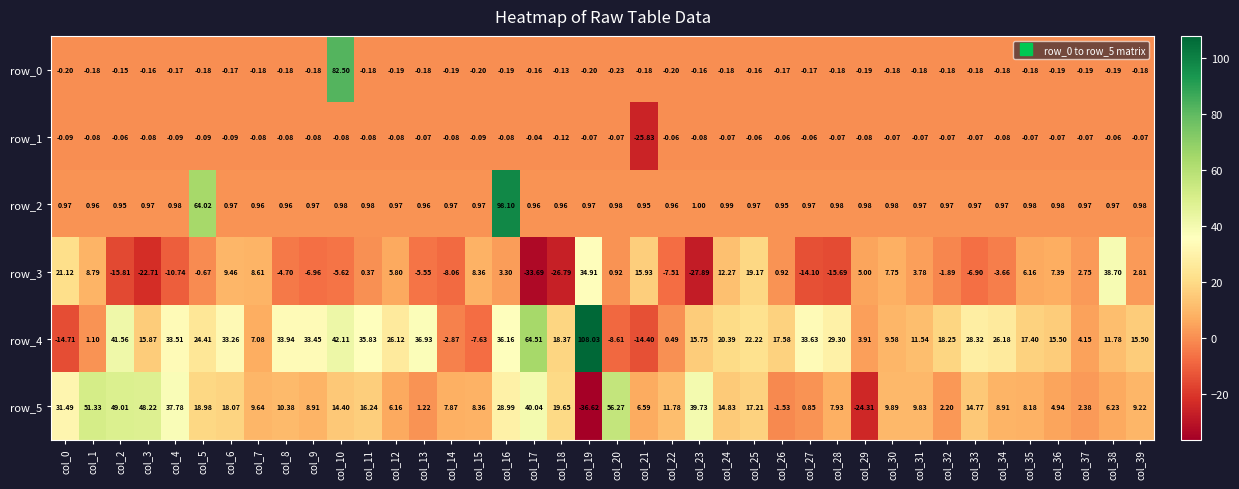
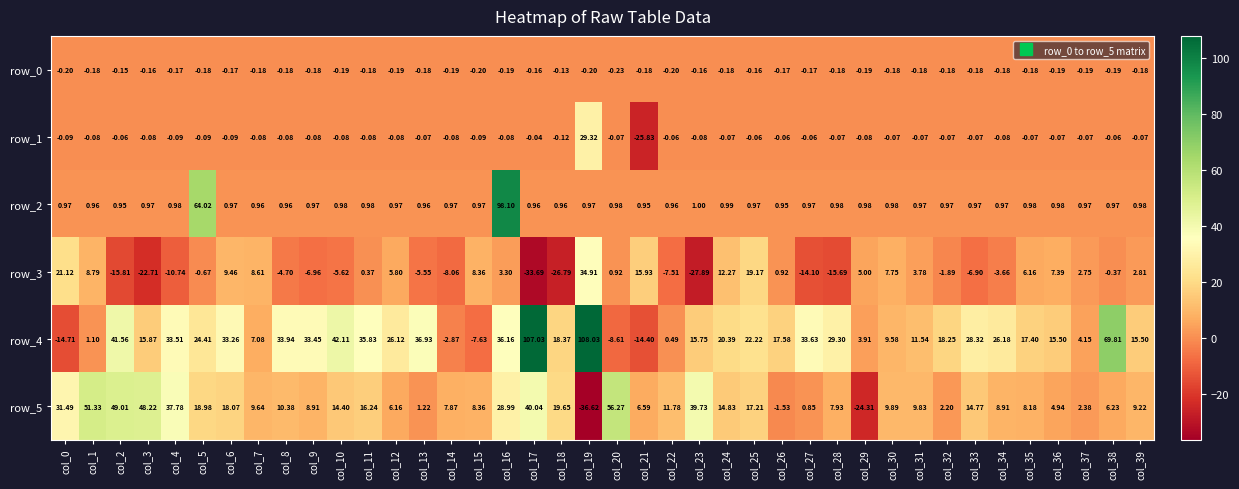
  {
    "row_0": {
      "col_0": -0.20,
      "col_1": -0.18,
      "col_2": -0.15,
      "col_3": -0.16,
      "col_4": -0.17,
      "col_5": -0.18,
      "col_6": -0.17,
      "col_7": -0.18,
      "col_8": -0.18,
      "col_9": -0.18,
-     "col_10": 82.50,
+     "col_10": -0.19,
      "col_11": -0.18,
      "col_12": -0.19,
      "col_13": -0.18,
      "col_14": -0.19,
      "col_15": -0.20,
      "col_16": -0.19,
      "col_17": -0.16,
      "col_18": -0.13,
      "col_19": -0.20,
      "col_20": -0.23,
      "col_21": -0.18,
      "col_22": -0.20,
      "col_23": -0.16,
      "col_24": -0.18,
      "col_25": -0.16,
      "col_26": -0.17,
      "col_27": -0.17,
      "col_28": -0.18,
      "col_29": -0.19,
      "col_30": -0.18,
      "col_31": -0.18,
      "col_32": -0.18,
      "col_33": -0.18,
      "col_34": -0.18,
      "col_35": -0.18,
      "col_36": -0.19,
      "col_37": -0.19,
      "col_38": -0.19,
      "col_39": -0.18
    },
    "row_1": {
      "col_0": -0.09,
      "col_1": -0.08,
      "col_2": -0.06,
      "col_3": -0.08,
      "col_4": -0.09,
      "col_5": -0.09,
      "col_6": -0.09,
      "col_7": -0.08,
      "col_8": -0.08,
      "col_9": -0.08,
      "col_10": -0.08,
      "col_11": -0.08,
      "col_12": -0.08,
      "col_13": -0.07,
      "col_14": -0.08,
      "col_15": -0.09,
      "col_16": -0.08,
      "col_17": -0.04,
      "col_18": -0.12,
-     "col_19": -0.07,
+     "col_19": 29.32,
      "col_20": -0.07,
      "col_21": -25.83,
      "col_22": -0.06,
      "col_23": -0.08,
      "col_24": -0.07,
      "col_25": -0.06,
      "col_26": -0.06,
      "col_27": -0.06,
      "col_28": -0.07,
      "col_29": -0.08,
      "col_30": -0.07,
      "col_31": -0.07,
      "col_32": -0.07,
      "col_33": -0.07,
      "col_34": -0.08,
      "col_35": -0.07,
      "col_36": -0.07,
      "col_37": -0.07,
      "col_38": -0.06,
      "col_39": -0.07
    },
    "row_3": {
      "col_0": 21.12,
      "col_1": 8.79,
      "col_2": -15.81,
      "col_3": -22.71,
      "col_4": -10.74,
      "col_5": -0.67,
      "col_6": 9.46,
      "col_7": 8.61,
      "col_8": -4.70,
      "col_9": -6.96,
      "col_10": -5.62,
      "col_11": 0.37,
      "col_12": 5.80,
      "col_13": -5.55,
      "col_14": -8.06,
      "col_15": 8.36,
      "col_16": 3.30,
      "col_17": -33.69,
      "col_18": -26.79,
      "col_19": 34.91,
      "col_20": 0.92,
      "col_21": 15.93,
      "col_22": -7.51,
      "col_23": -27.89,
      "col_24": 12.27,
      "col_25": 19.17,
      "col_26": 0.92,
      "col_27": -14.10,
      "col_28": -15.69,
      "col_29": 5.00,
      "col_30": 7.75,
      "col_31": 3.78,
      "col_32": -1.89,
      "col_33": -6.90,
      "col_34": -3.66,
      "col_35": 6.16,
      "col_36": 7.39,
      "col_37": 2.75,
-     "col_38": 38.70,
+     "col_38": -0.37,
      "col_39": 2.81
    },
    "row_4": {
      "col_0": -14.71,
      "col_1": 1.10,
      "col_2": 41.56,
      "col_3": 15.87,
      "col_4": 33.51,
      "col_5": 24.41,
      "col_6": 33.26,
      "col_7": 7.08,
      "col_8": 33.94,
      "col_9": 33.45,
      "col_10": 42.11,
      "col_11": 35.83,
      "col_12": 26.12,
      "col_13": 36.93,
      "col_14": -2.87,
      "col_15": -7.63,
      "col_16": 36.16,
-     "col_17": 64.51,
+     "col_17": 107.03,
      "col_18": 18.37,
      "col_19": 108.03,
      "col_20": -8.61,
      "col_21": -14.40,
      "col_22": 0.49,
      "col_23": 15.75,
      "col_24": 20.39,
      "col_25": 22.22,
      "col_26": 17.58,
      "col_27": 33.63,
      "col_28": 29.30,
      "col_29": 3.91,
      "col_30": 9.58,
      "col_31": 11.54,
      "col_32": 18.25,
      "col_33": 28.32,
      "col_34": 26.18,
      "col_35": 17.40,
      "col_36": 15.50,
      "col_37": 4.15,
-     "col_38": 11.78,
+     "col_38": 69.81,
      "col_39": 15.50
    }
  }
